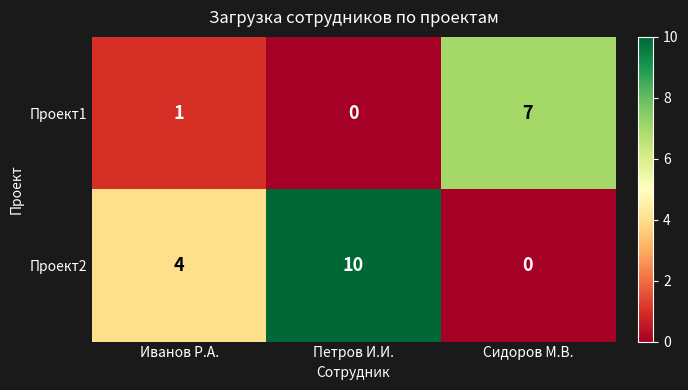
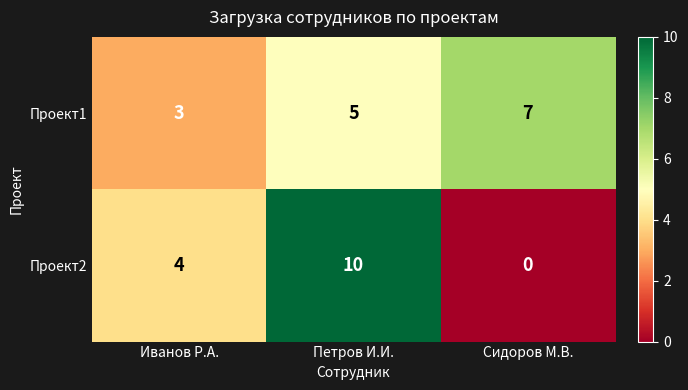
  {
    "Проект1": {
-     "Иванов Р.А.": 1,
-     "Петров И.И.": 0,
+     "Иванов Р.А.": 3,
+     "Петров И.И.": 5,
      "Сидоров М.В.": 7
    },
    "Проект2": {
      "Иванов Р.А.": 4,
      "Петров И.И.": 10,
      "Сидоров М.В.": 0
    }
  }
